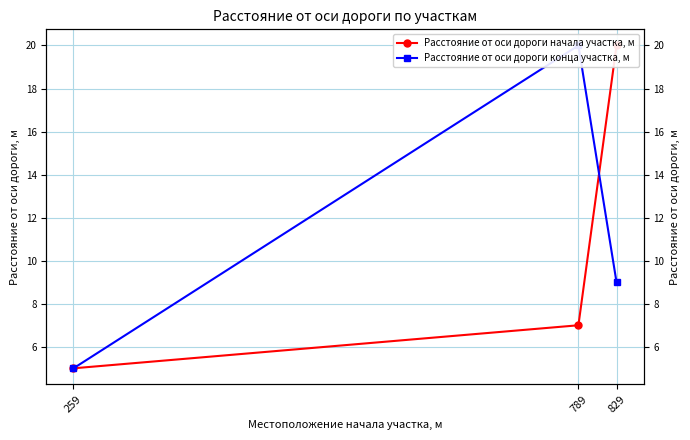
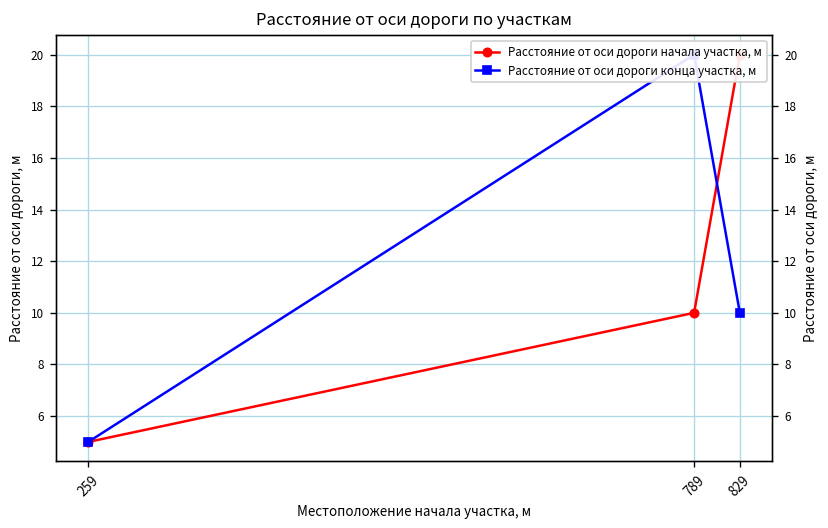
  {
    "Расстояние от оси дороги начала участка, м": {
-     "789": 7
+     "789": 10
    },
    "Расстояние от оси дороги конца участка, м": {
-     "829": 9
+     "829": 10
    }
  }
